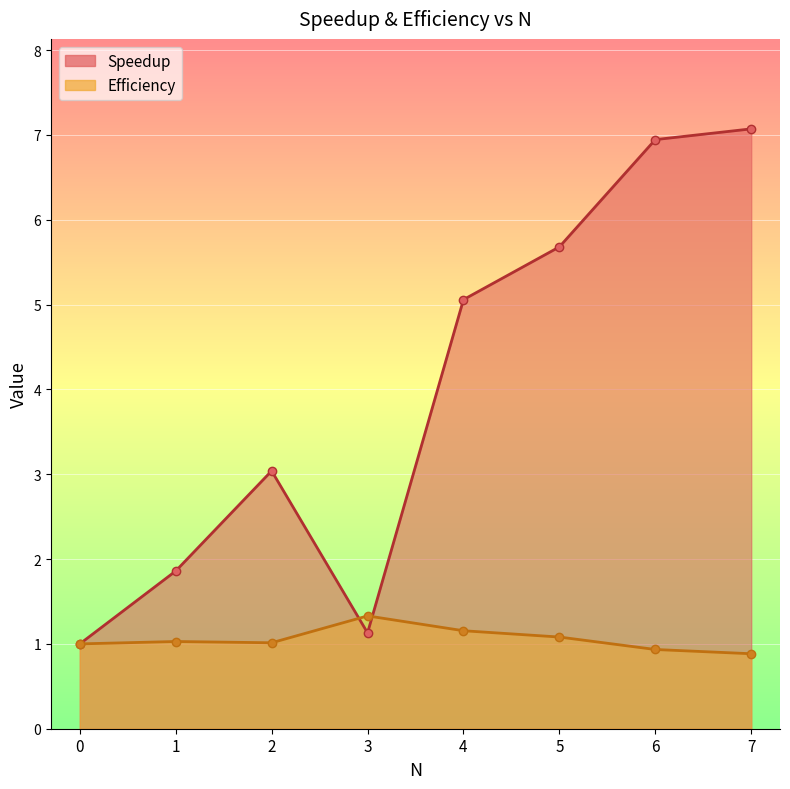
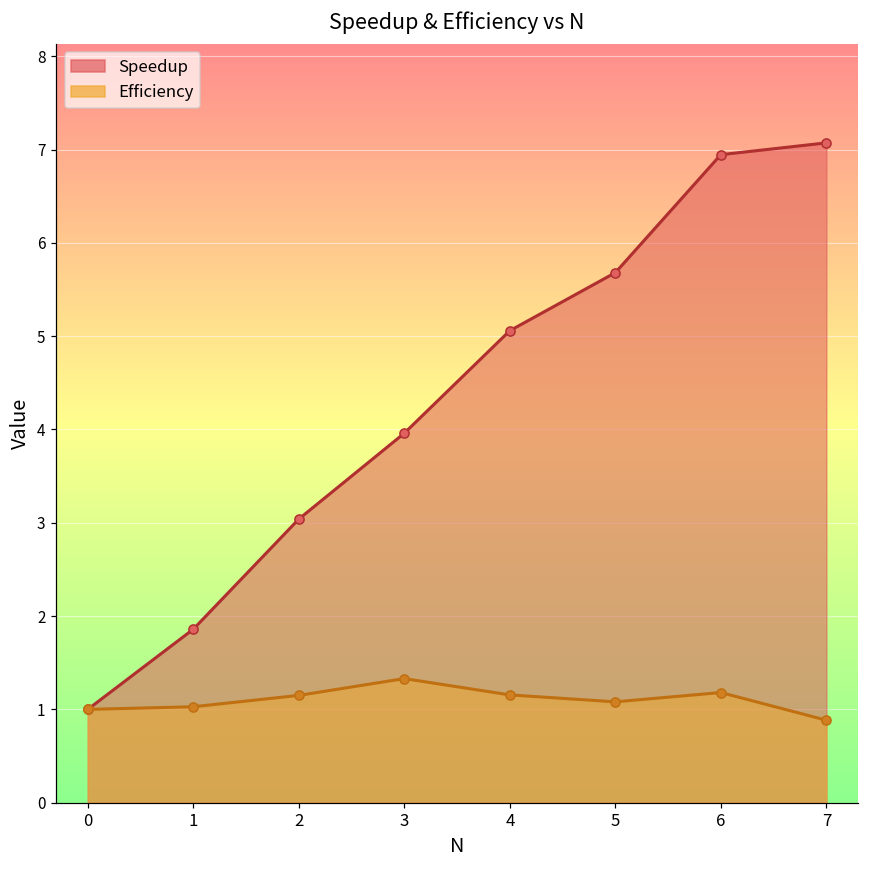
  {
    "Speedup": {
      "1": 1.9,
      "2": 3.0,
-     "3": 1.1,
+     "3": 4.0,
      "4": 5.1,
      "5": 5.7,
      "6": 6.9,
      "7": 7.1
    },
    "Efficiency": {
      "1": 1.0,
-     "2": 1.0,
+     "2": 1.1,
      "3": 1.3,
      "4": 1.2,
      "5": 1.1,
-     "6": 0.9,
+     "6": 1.2,
      "7": 0.9
    }
  }
